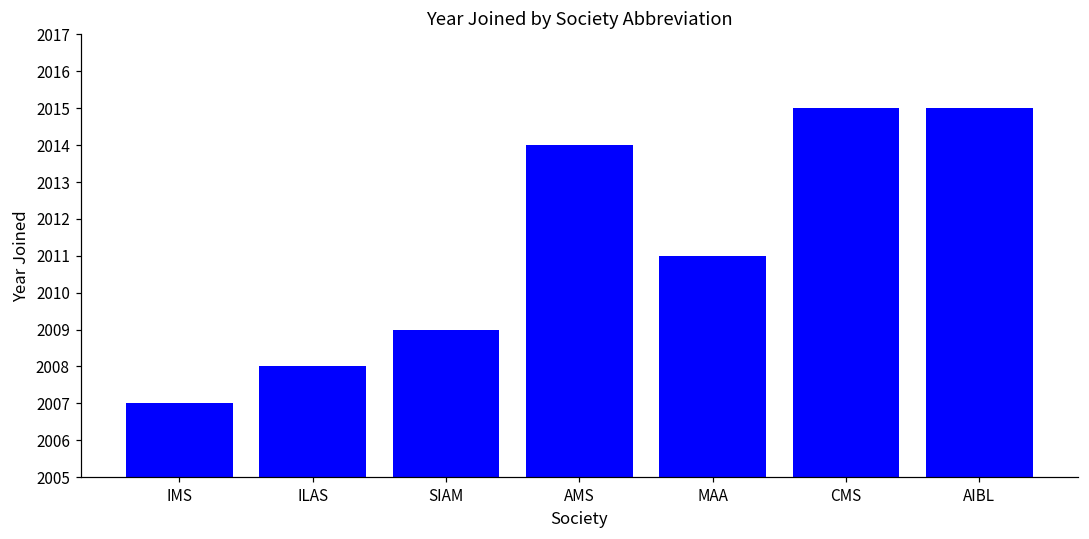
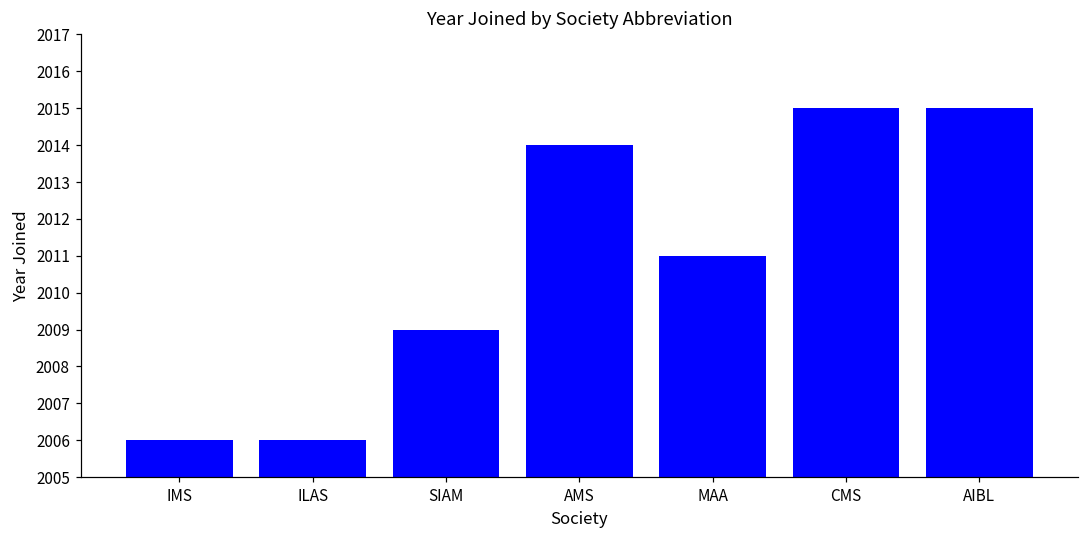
  {
-   "IMS": 2007,
-   "ILAS": 2008,
+   "IMS": 2006,
+   "ILAS": 2006,
    "SIAM": 2009,
    "AMS": 2014,
    "MAA": 2011,
    "CMS": 2015,
    "AIBL": 2015
  }
